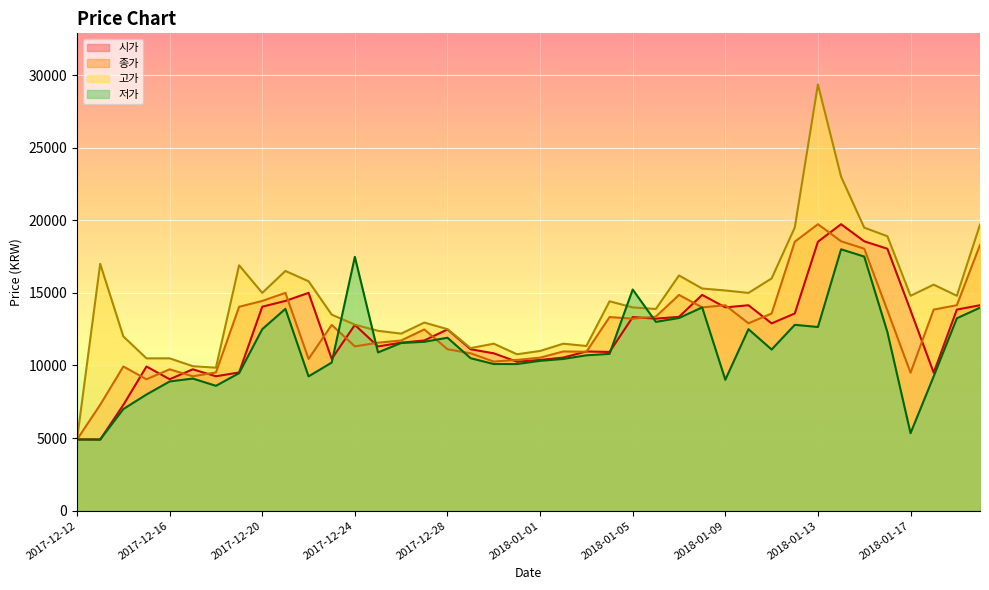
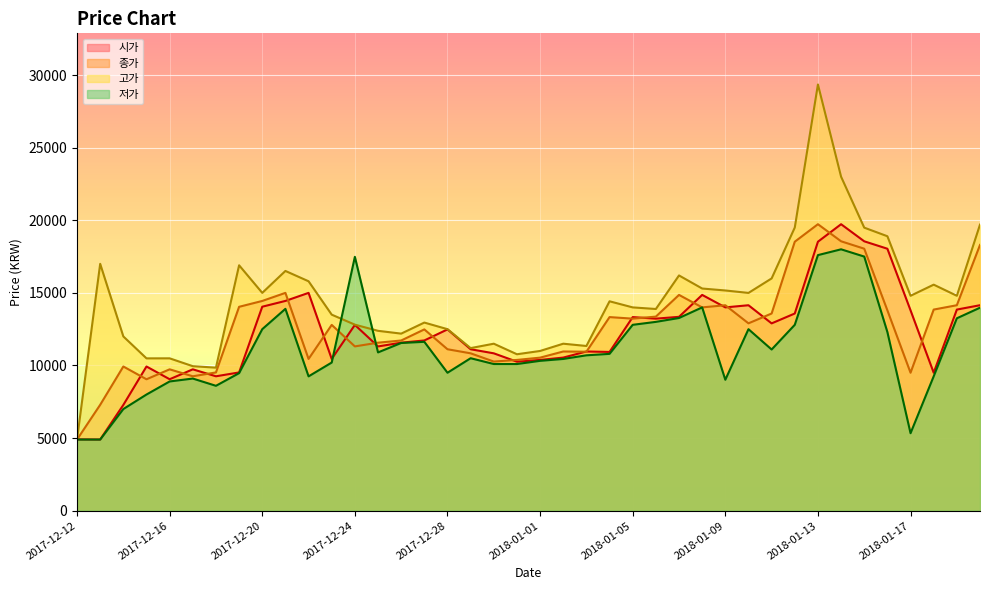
  {
    "저가": {
      "2017-12-20": 12500,
      "2017-12-24": 17500,
-     "2017-12-28": 11900,
-     "2018-01-05": 15200,
+     "2017-12-28": 9500,
+     "2018-01-05": 12800,
      "2018-01-09": 9000,
-     "2018-01-13": 12700,
+     "2018-01-13": 17600,
      "2018-01-17": 5300
    }
  }
